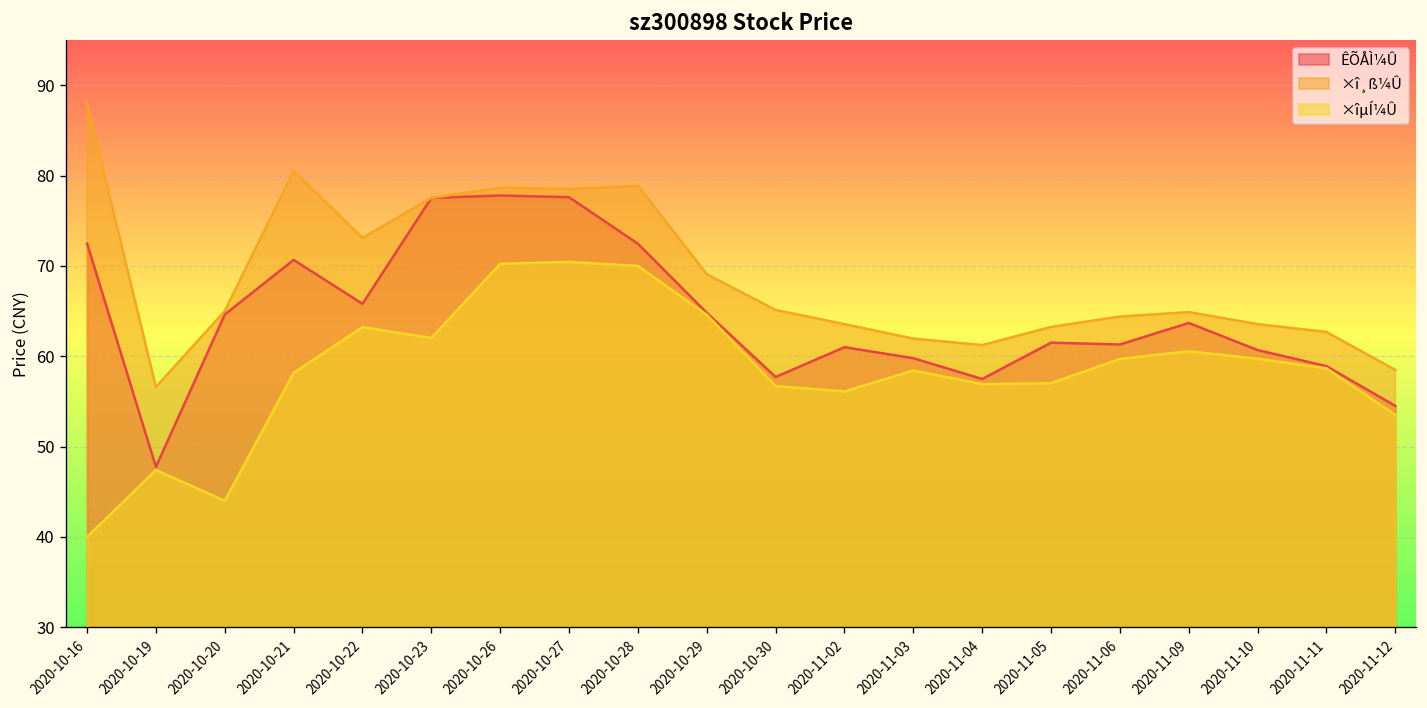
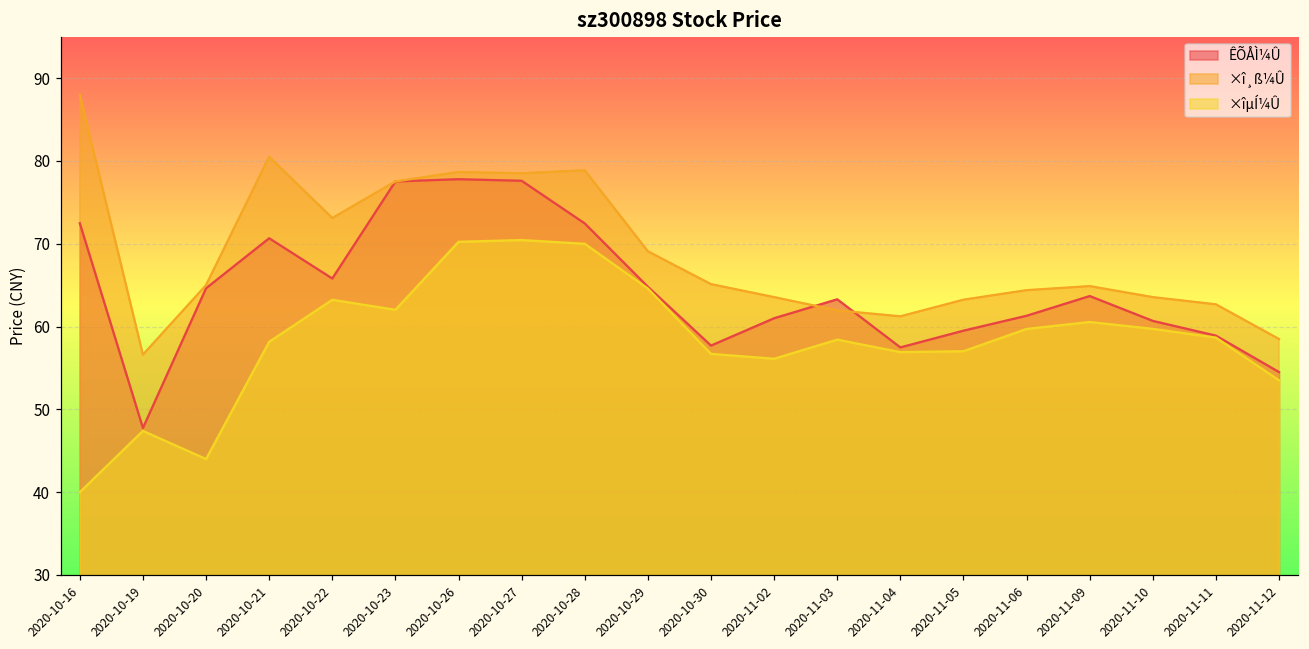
  {
    "ÊÕÅÌ¼Û": {
      "2020-10-16": 72,
      "2020-10-19": 48,
      "2020-10-20": 65,
      "2020-10-21": 71,
      "2020-10-22": 66,
      "2020-10-26": 78,
      "2020-10-27": 78,
      "2020-10-28": 72,
      "2020-10-30": 58,
      "2020-11-02": 61,
-     "2020-11-03": 60,
+     "2020-11-03": 63,
      "2020-11-04": 57,
-     "2020-11-05": 62,
+     "2020-11-05": 60,
      "2020-11-06": 61,
      "2020-11-09": 64,
      "2020-11-10": 61,
      "2020-11-12": 55
    }
  }
